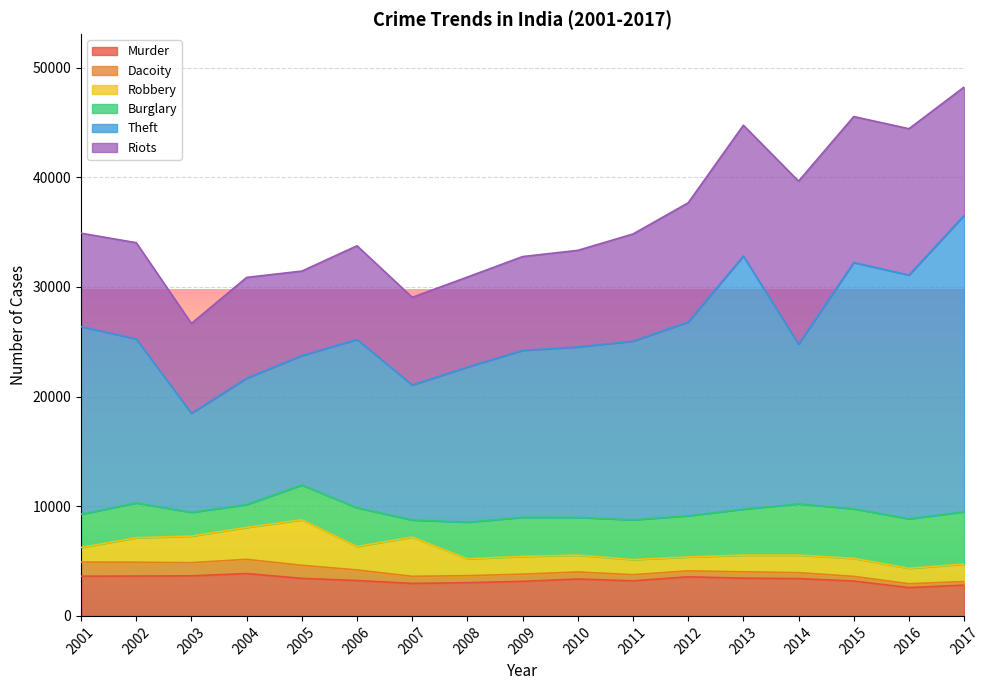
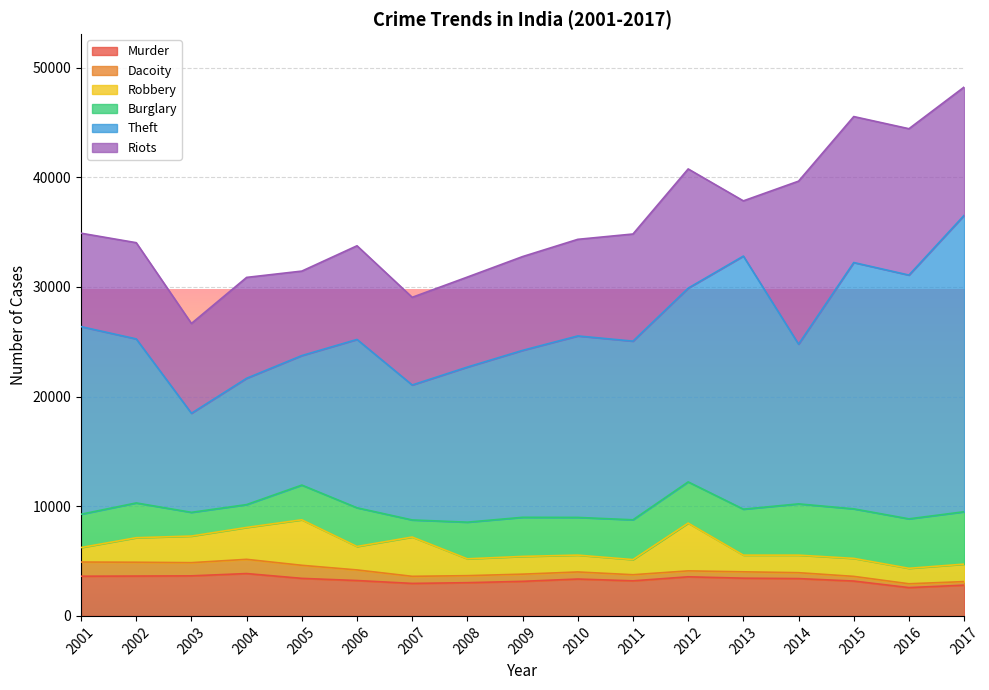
  {
    "Robbery": {
      "2001": 1300,
      "2002": 2200,
      "2003": 2400,
      "2004": 2900,
      "2005": 4100,
      "2006": 2100,
      "2007": 3600,
      "2008": 1500,
      "2009": 1600,
      "2010": 1500,
      "2011": 1400,
-     "2012": 1300,
+     "2012": 4400,
      "2013": 1500,
      "2014": 1600,
      "2015": 1600,
      "2016": 1400,
      "2017": 1600
    },
    "Burglary": {
      "2001": 3000,
      "2002": 3200,
      "2003": 2200,
      "2004": 2100,
      "2005": 3200,
      "2006": 3500,
      "2007": 1600,
      "2008": 3300,
      "2009": 3600,
      "2010": 3400,
      "2011": 3600,
      "2012": 3800,
      "2013": 4200,
      "2014": 4700,
      "2015": 4500,
      "2016": 4500,
      "2017": 4800
    },
    "Theft": {
      "2001": 17100,
      "2002": 15000,
      "2003": 9000,
      "2004": 11500,
      "2005": 11800,
      "2006": 15400,
      "2007": 12300,
      "2008": 14100,
      "2009": 15200,
-     "2010": 15500,
+     "2010": 16500,
      "2011": 16300,
      "2012": 17700,
      "2013": 23100,
      "2014": 14600,
      "2015": 22500,
      "2016": 22200,
      "2017": 27000
    },
    "Riots": {
      "2001": 8500,
      "2002": 8800,
      "2003": 8200,
      "2004": 9200,
      "2005": 7700,
      "2006": 8500,
      "2007": 8000,
      "2008": 8200,
      "2009": 8600,
      "2010": 8800,
      "2011": 9800,
      "2012": 10900,
-     "2013": 11900,
+     "2013": 5000,
      "2014": 14900,
      "2015": 13300,
      "2016": 13300,
      "2017": 11700
    }
  }
